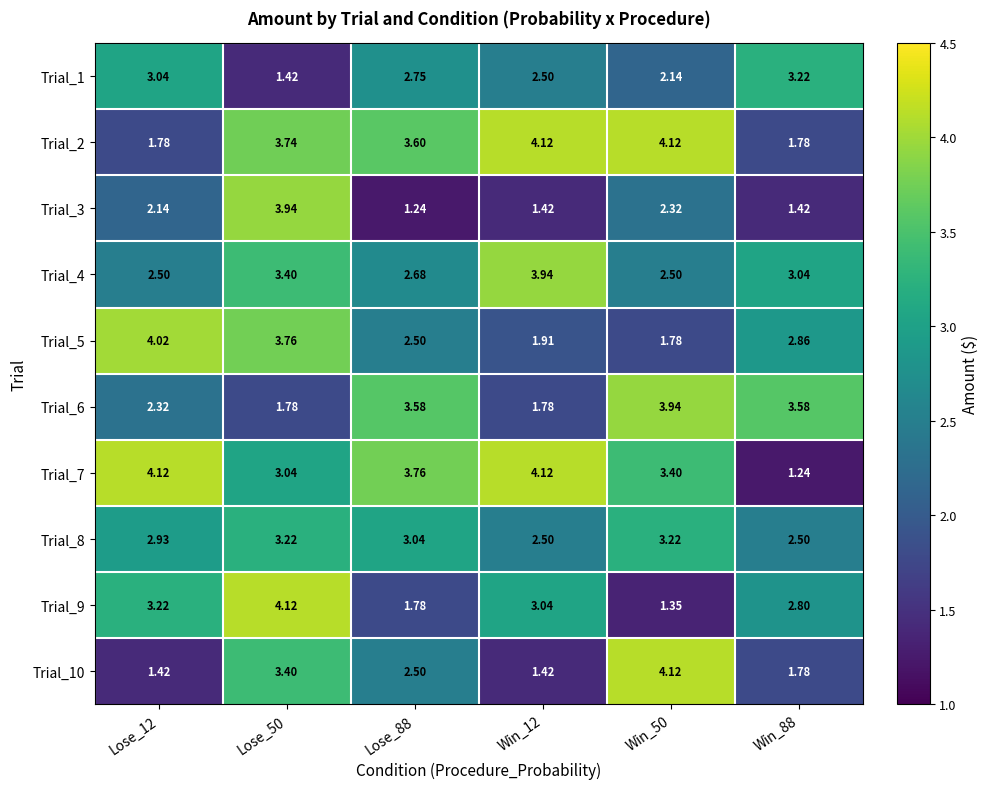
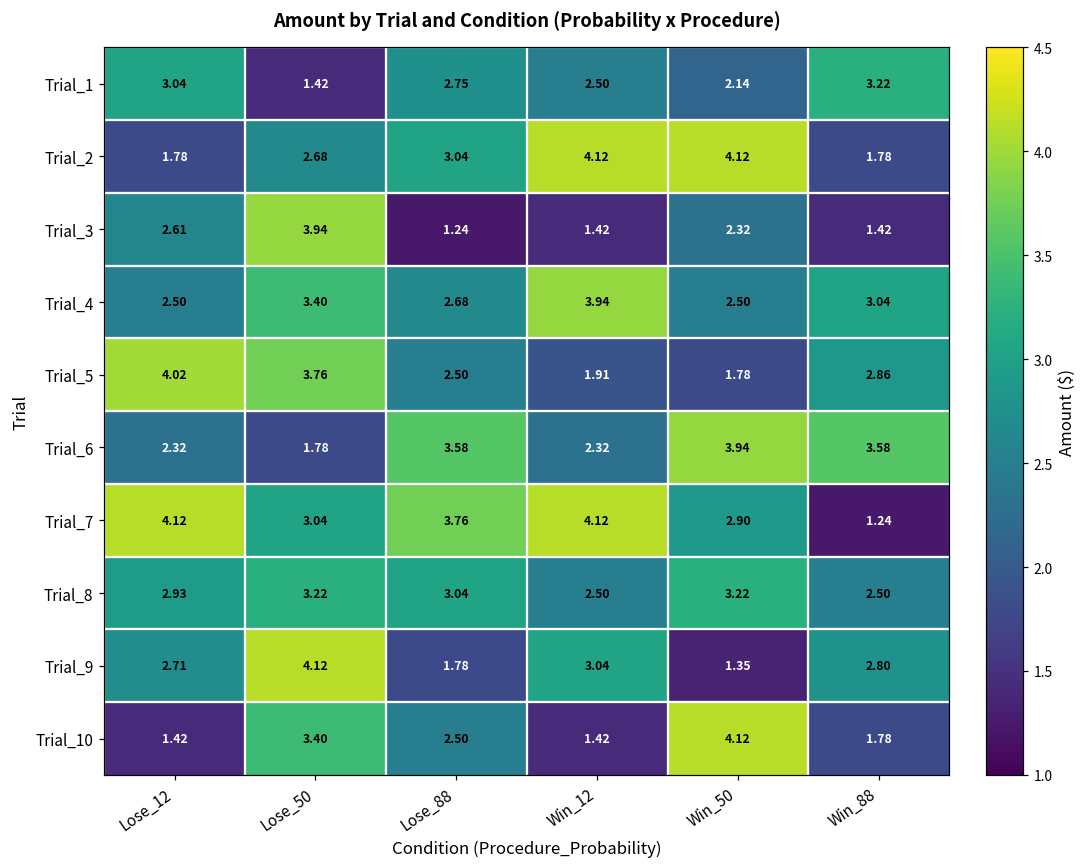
  {
    "Trial_1": {
      "Lose_12": 3.04,
      "Lose_50": 1.42,
      "Lose_88": 2.75,
      "Win_12": 2.50,
      "Win_50": 2.14,
      "Win_88": 3.22
    },
    "Trial_2": {
      "Lose_12": 1.78,
-     "Lose_50": 3.74,
-     "Lose_88": 3.60,
+     "Lose_50": 2.68,
+     "Lose_88": 3.04,
      "Win_12": 4.12,
      "Win_50": 4.12,
      "Win_88": 1.78
    },
    "Trial_3": {
-     "Lose_12": 2.14,
+     "Lose_12": 2.61,
      "Lose_50": 3.94,
      "Lose_88": 1.24,
      "Win_12": 1.42,
      "Win_50": 2.32,
      "Win_88": 1.42
    },
    "Trial_4": {
      "Lose_12": 2.50,
      "Lose_50": 3.40,
      "Lose_88": 2.68,
      "Win_12": 3.94,
      "Win_50": 2.50,
      "Win_88": 3.04
    },
    "Trial_5": {
      "Lose_12": 4.02,
      "Lose_50": 3.76,
      "Lose_88": 2.50,
      "Win_12": 1.91,
      "Win_50": 1.78,
      "Win_88": 2.86
    },
    "Trial_6": {
      "Lose_12": 2.32,
      "Lose_50": 1.78,
      "Lose_88": 3.58,
-     "Win_12": 1.78,
+     "Win_12": 2.32,
      "Win_50": 3.94,
      "Win_88": 3.58
    },
    "Trial_7": {
      "Lose_12": 4.12,
      "Lose_50": 3.04,
      "Lose_88": 3.76,
      "Win_12": 4.12,
-     "Win_50": 3.40,
+     "Win_50": 2.90,
      "Win_88": 1.24
    },
    "Trial_8": {
      "Lose_12": 2.93,
      "Lose_50": 3.22,
      "Lose_88": 3.04,
      "Win_12": 2.50,
      "Win_50": 3.22,
      "Win_88": 2.50
    },
    "Trial_9": {
-     "Lose_12": 3.22,
+     "Lose_12": 2.71,
      "Lose_50": 4.12,
      "Lose_88": 1.78,
      "Win_12": 3.04,
      "Win_50": 1.35,
      "Win_88": 2.80
    },
    "Trial_10": {
      "Lose_12": 1.42,
      "Lose_50": 3.40,
      "Lose_88": 2.50,
      "Win_12": 1.42,
      "Win_50": 4.12,
      "Win_88": 1.78
    }
  }
